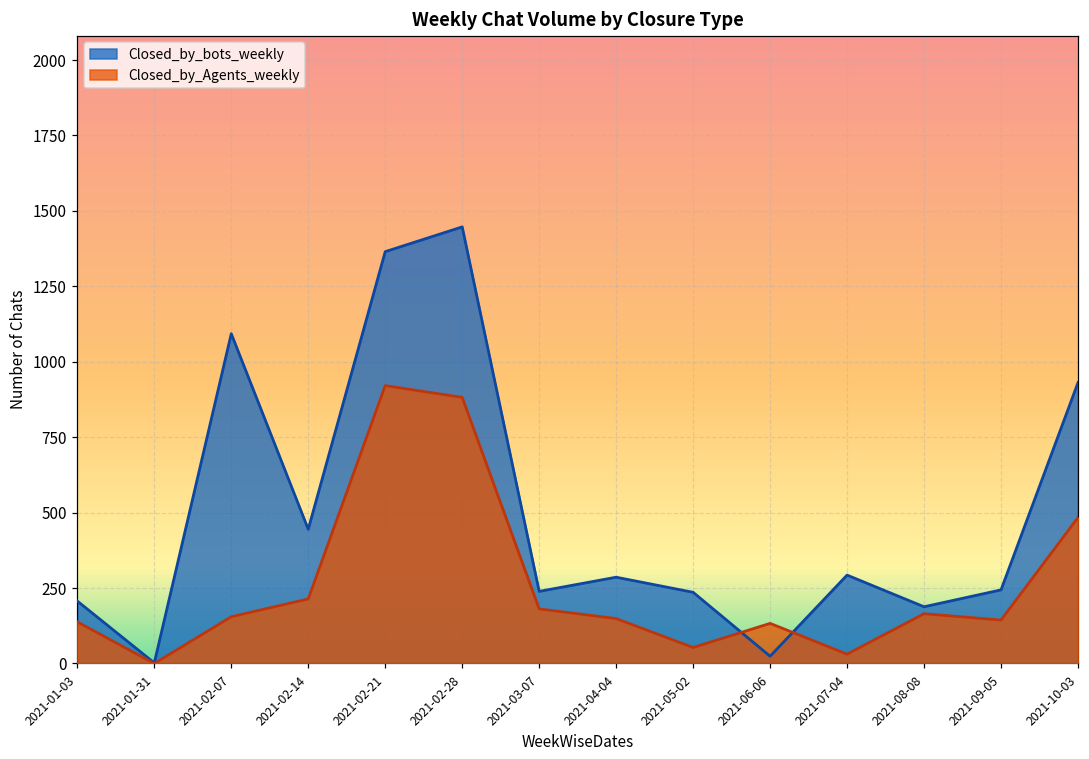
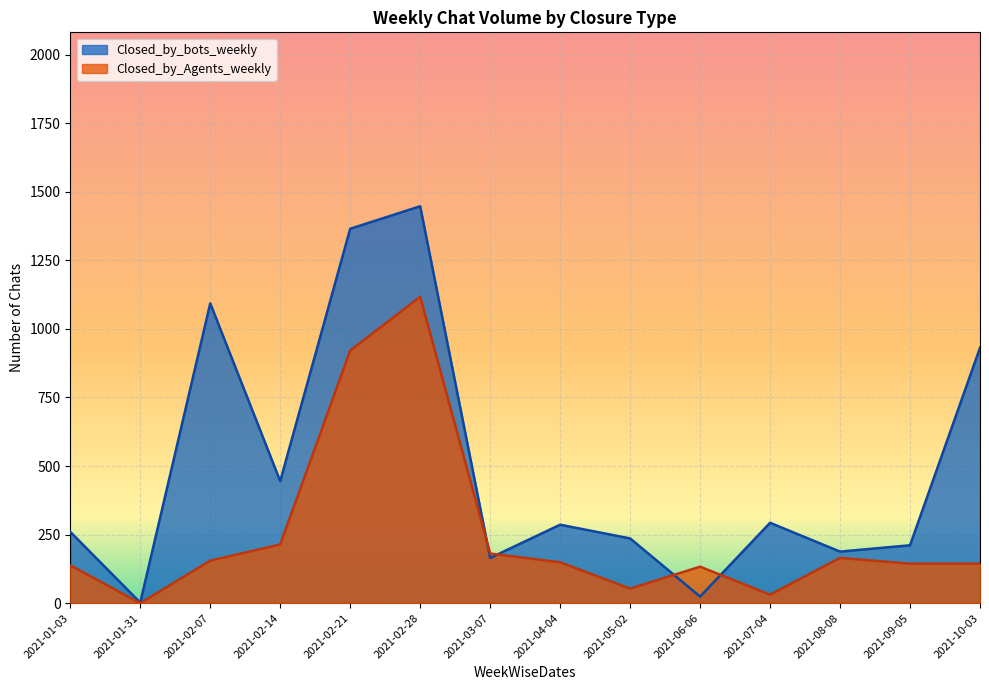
  {
    "Closed_by_bots_weekly": {
-     "2021-01-03": 210,
+     "2021-01-03": 260,
      "2021-02-07": 1090,
      "2021-02-14": 450,
      "2021-02-21": 1370,
      "2021-02-28": 1450,
-     "2021-03-07": 240,
+     "2021-03-07": 170,
      "2021-04-04": 290,
      "2021-05-02": 240,
      "2021-06-06": 20,
      "2021-07-04": 290,
      "2021-08-08": 190,
-     "2021-09-05": 240,
+     "2021-09-05": 210,
      "2021-10-03": 930
    },
    "Closed_by_Agents_weekly": {
      "2021-01-03": 140,
      "2021-02-07": 160,
      "2021-02-14": 210,
      "2021-02-21": 920,
-     "2021-02-28": 880,
+     "2021-02-28": 1120,
      "2021-03-07": 180,
      "2021-04-04": 150,
      "2021-05-02": 50,
      "2021-06-06": 130,
      "2021-07-04": 30,
      "2021-08-08": 170,
      "2021-09-05": 140,
-     "2021-10-03": 480
+     "2021-10-03": 140
    }
  }
